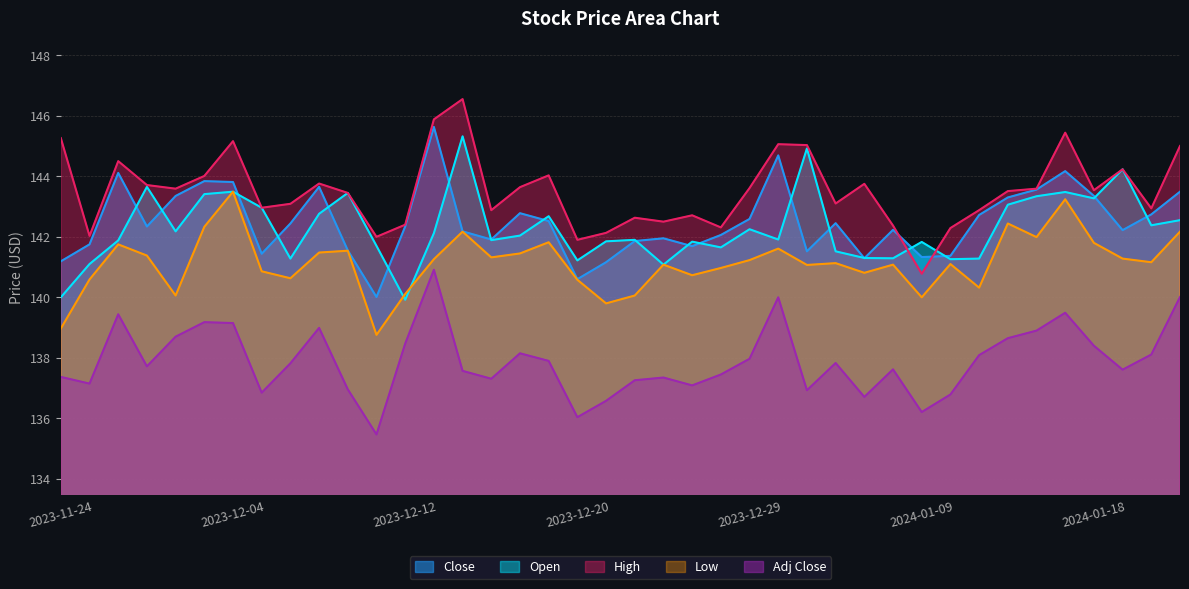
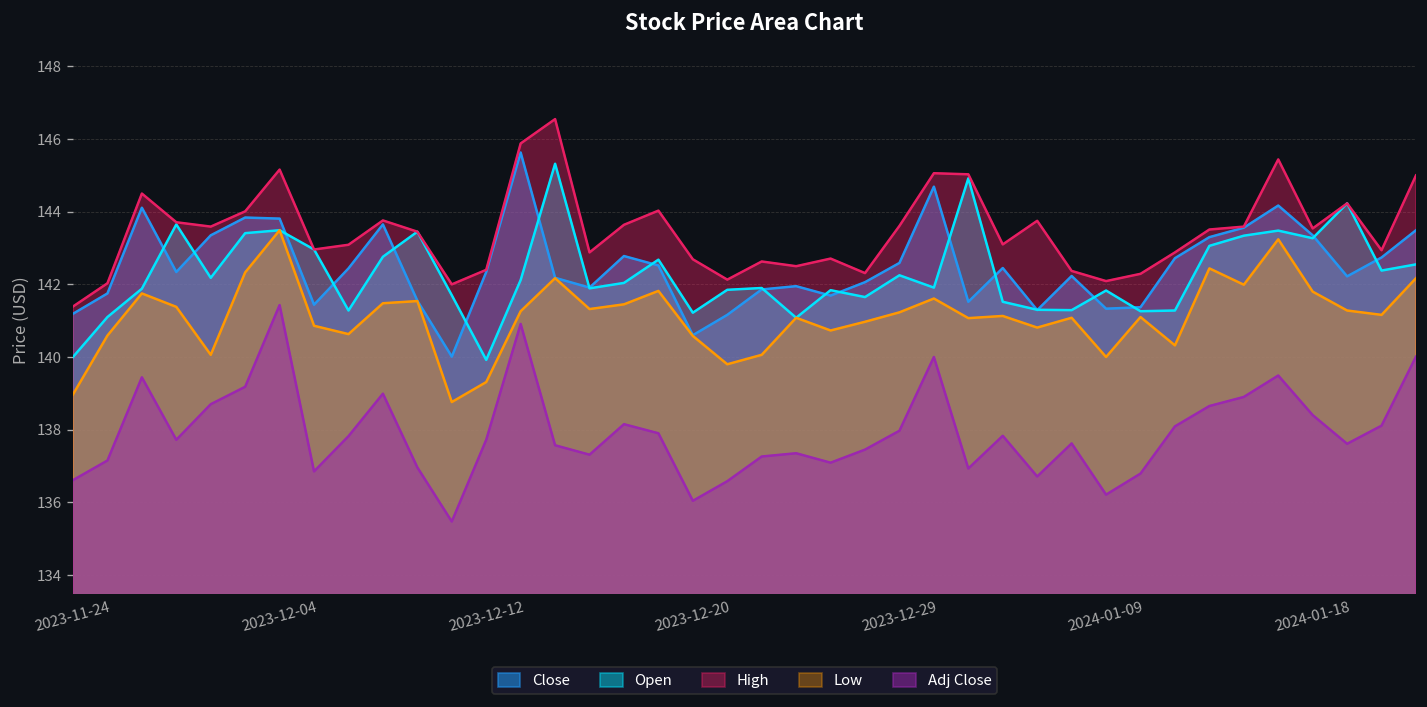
  {
    "High": {
-     "2023-11-24": 145.3,
+     "2023-11-24": 141.4,
      "2023-12-04": 145.2,
-     "2023-12-20": 141.9,
+     "2023-12-20": 142.7,
      "2023-12-29": 143.6,
-     "2024-01-09": 140.8,
+     "2024-01-09": 142.1,
      "2024-01-18": 143.5
    },
    "Low": {
      "2023-11-24": 139.0,
-     "2023-12-12": 140.1,
+     "2023-12-12": 139.3,
      "2023-12-29": 141.2,
      "2024-01-09": 140.0,
      "2024-01-18": 141.8
    },
    "Adj Close": {
-     "2023-11-24": 137.4,
-     "2023-12-04": 139.2,
-     "2023-12-12": 138.5,
+     "2023-11-24": 136.6,
+     "2023-12-04": 141.4,
+     "2023-12-12": 137.7,
      "2023-12-20": 136.0,
      "2023-12-29": 138.0,
      "2024-01-09": 136.2,
      "2024-01-18": 138.4
    }
  }
